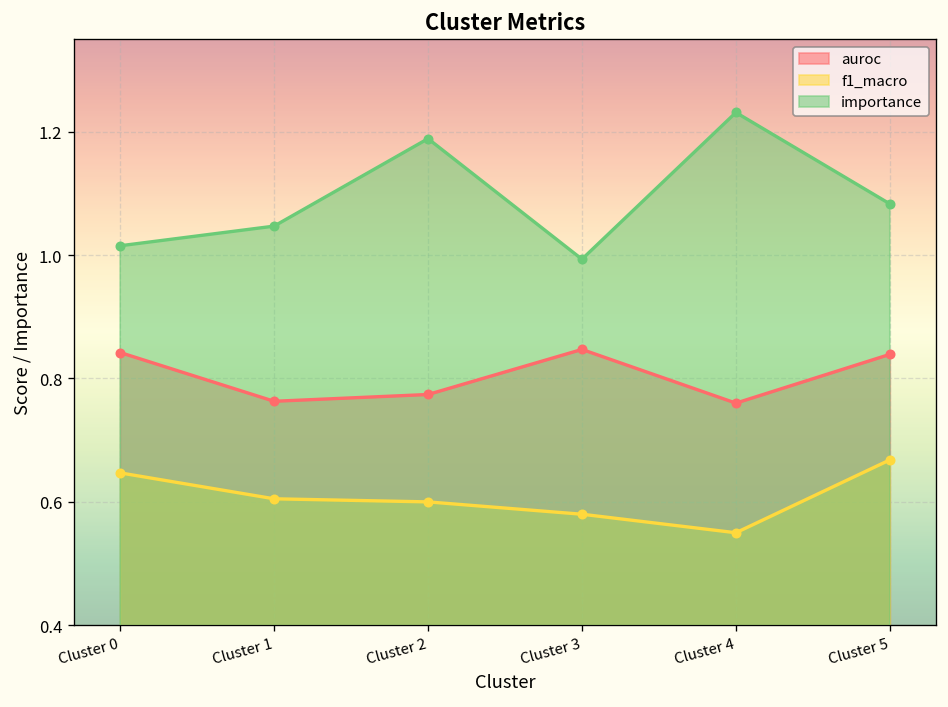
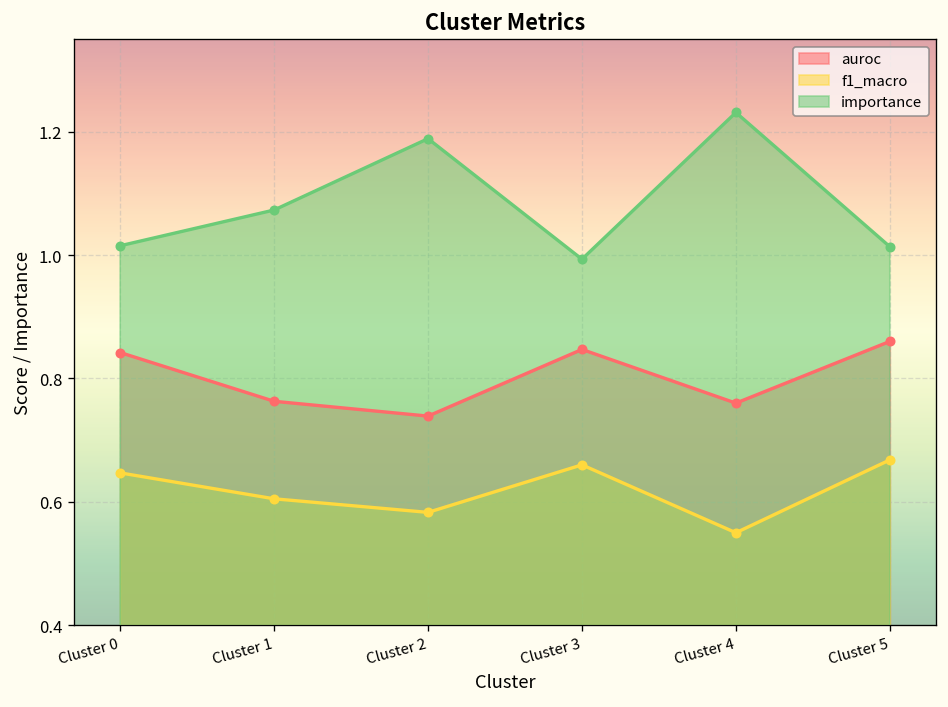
  {
    "auroc": {
      "Cluster 0": 0.84,
      "Cluster 1": 0.76,
-     "Cluster 2": 0.77,
+     "Cluster 2": 0.74,
      "Cluster 3": 0.85,
      "Cluster 4": 0.76,
-     "Cluster 5": 0.84
+     "Cluster 5": 0.86
    },
    "f1_macro": {
      "Cluster 0": 0.65,
      "Cluster 1": 0.61,
-     "Cluster 2": 0.60,
-     "Cluster 3": 0.58,
+     "Cluster 2": 0.58,
+     "Cluster 3": 0.66,
      "Cluster 4": 0.55,
      "Cluster 5": 0.67
    },
    "importance": {
      "Cluster 0": 1.01,
-     "Cluster 1": 1.05,
+     "Cluster 1": 1.07,
      "Cluster 2": 1.19,
      "Cluster 3": 0.99,
      "Cluster 4": 1.23,
-     "Cluster 5": 1.08
+     "Cluster 5": 1.01
    }
  }
